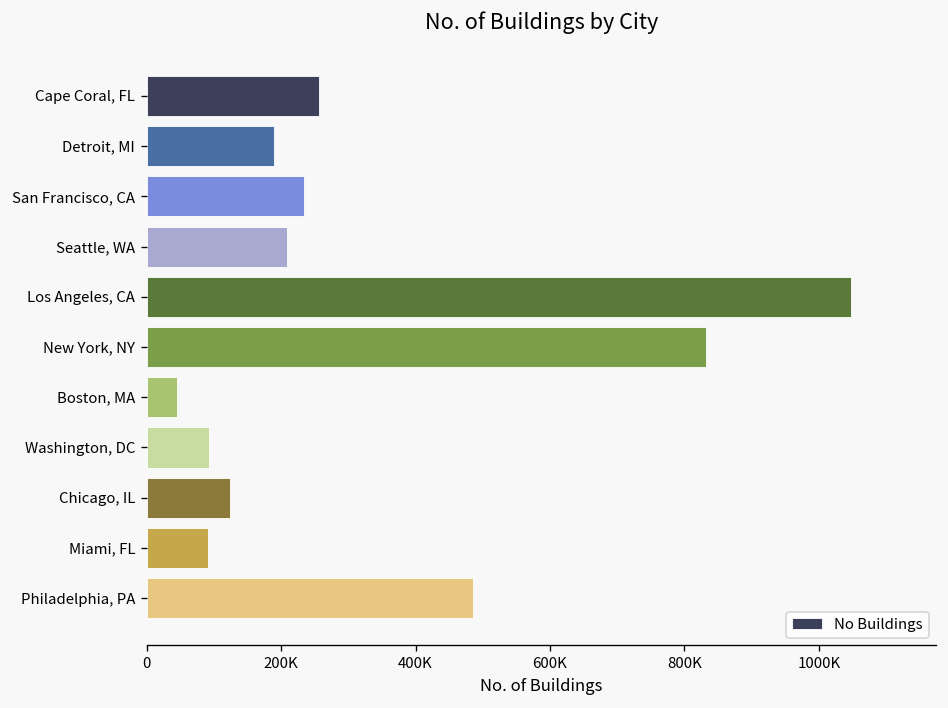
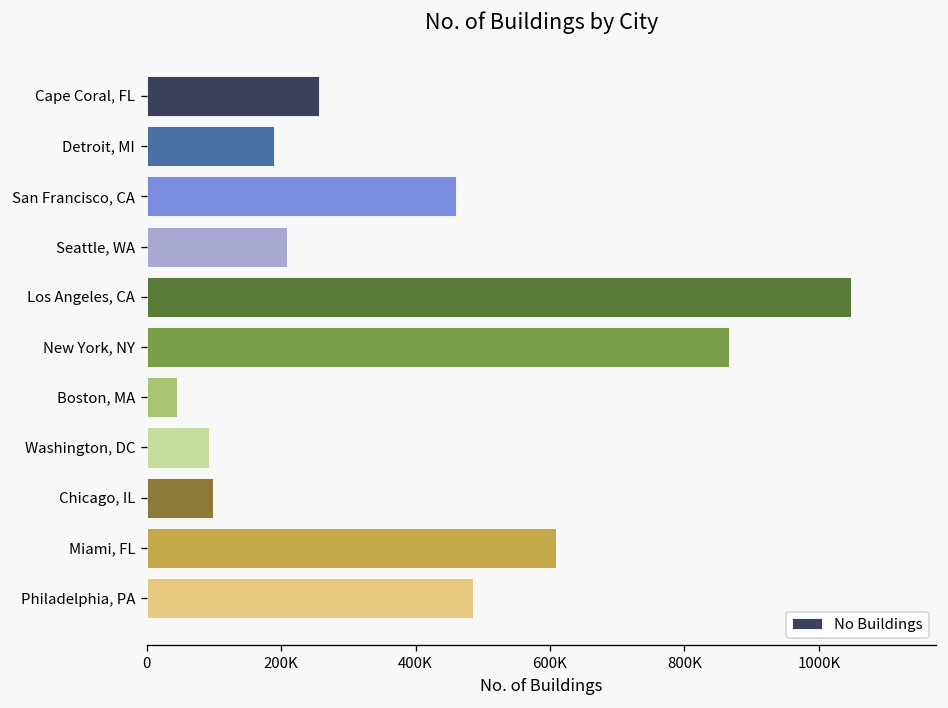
  {
    "Cape Coral, FL": 260000,
    "Detroit, MI": 190000,
-   "San Francisco, CA": 230000,
+   "San Francisco, CA": 460000,
    "Seattle, WA": 210000,
    "Los Angeles, CA": 1050000,
-   "New York, NY": 830000,
+   "New York, NY": 870000,
    "Boston, MA": 50000,
    "Washington, DC": 90000,
-   "Chicago, IL": 120000,
-   "Miami, FL": 90000,
+   "Chicago, IL": 100000,
+   "Miami, FL": 610000,
    "Philadelphia, PA": 490000
  }
